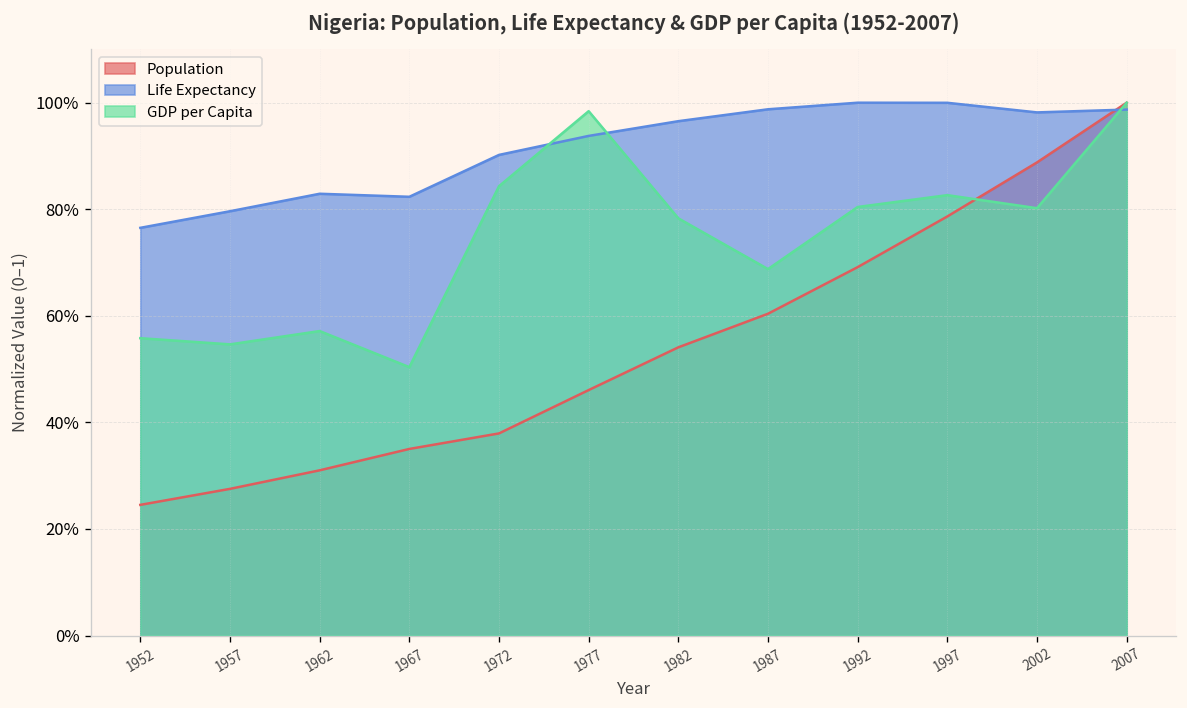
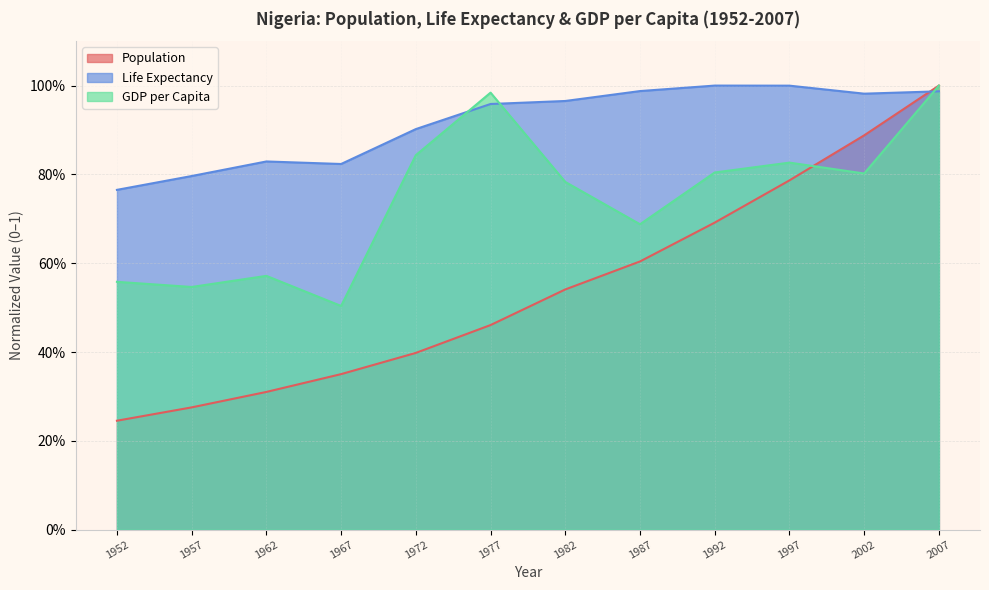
  {
    "Population": {
      "1952": "25%",
      "1957": "28%",
      "1962": "31%",
      "1967": "35%",
-     "1972": "38%",
+     "1972": "40%",
      "1977": "46%",
      "1982": "54%",
      "1987": "60%",
      "1992": "69%",
      "1997": "79%",
      "2002": "89%"
    },
    "Life Expectancy": {
      "1952": "77%",
      "1957": "80%",
      "1962": "83%",
      "1967": "82%",
      "1972": "90%",
-     "1977": "94%",
+     "1977": "96%",
      "1982": "97%",
      "1987": "99%",
      "1992": "100%",
      "1997": "100%",
      "2002": "98%",
      "2007": "99%"
    },
    "GDP per Capita": {
      "1952": "56%",
      "1957": "55%",
      "1962": "57%",
      "1967": "50%",
      "1972": "84%",
      "1977": "98%",
      "1982": "78%",
      "1987": "69%",
      "1992": "80%",
      "1997": "83%",
      "2002": "80%"
    }
  }
